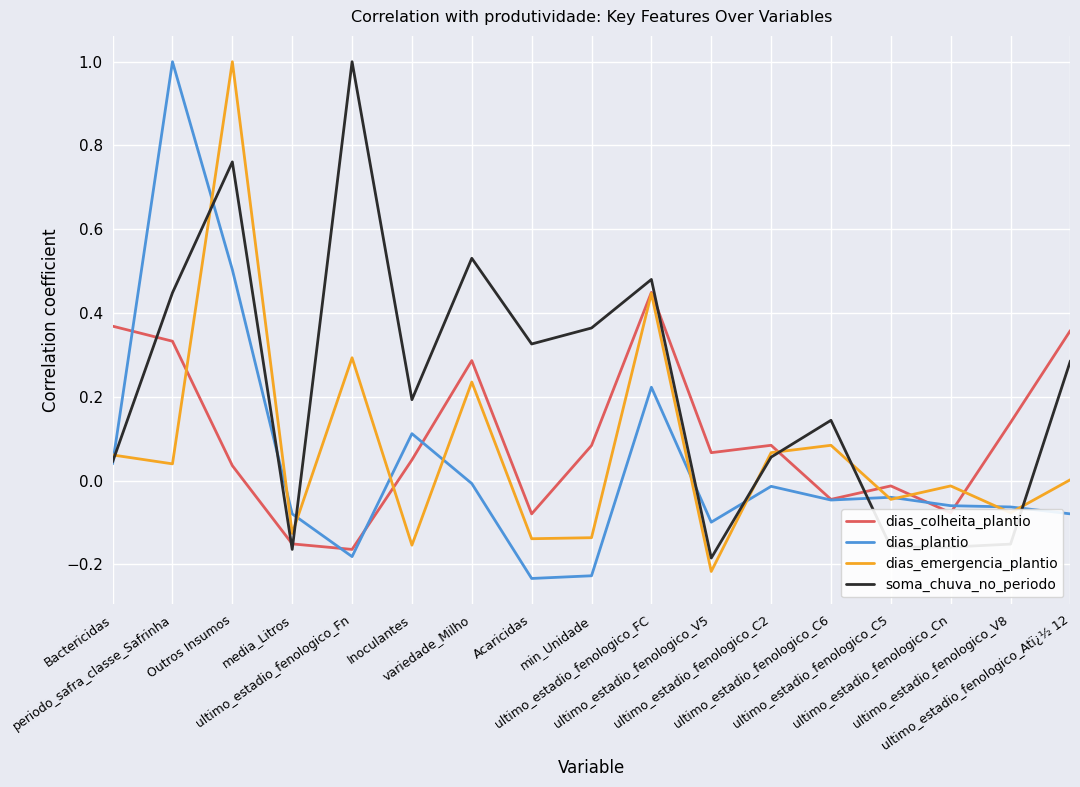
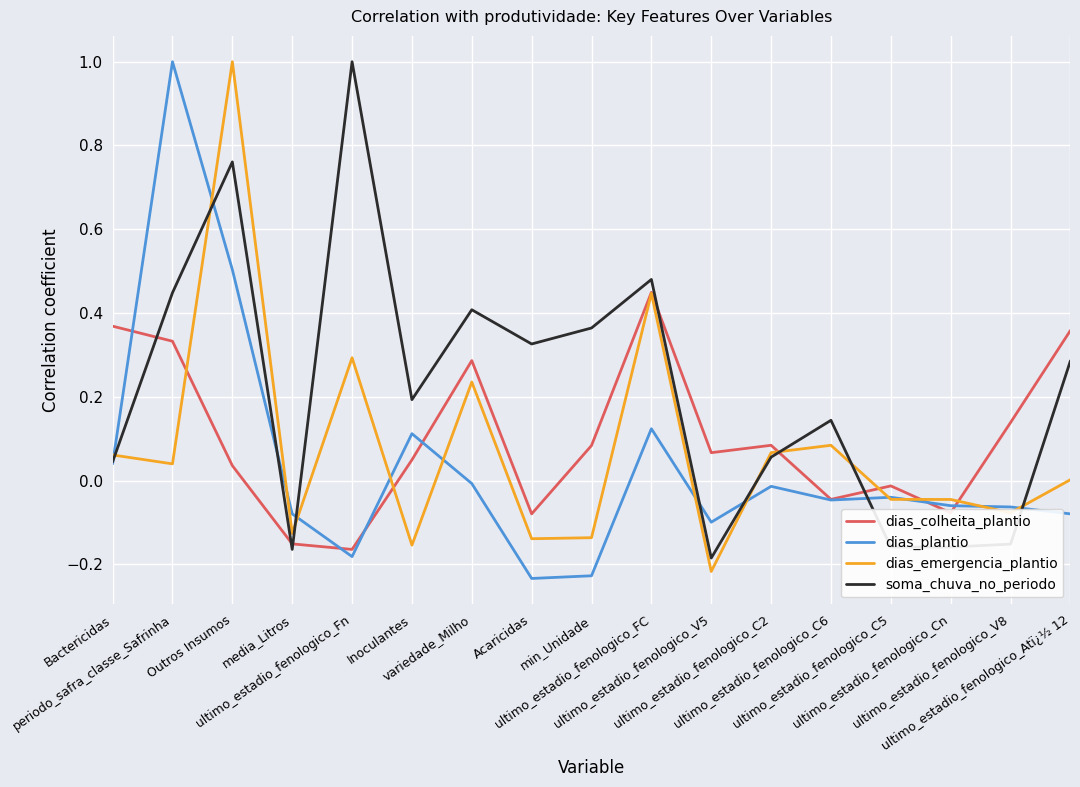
  {
    "dias_colheita_plantio": {
      "Bactericidas": 0.37,
      "periodo_safra_classe_Safrinha": 0.33,
      "Outros Insumos": 0.04,
      "media_Litros": -0.15,
      "ultimo_estadio_fenologico_Fn": -0.16,
      "Inoculantes": 0.05,
      "variedade_Milho": 0.29,
      "Acaricidas": -0.08,
      "min_Unidade": 0.08,
      "ultimo_estadio_fenologico_V5": 0.07,
      "ultimo_estadio_fenologico_C2": 0.08,
      "ultimo_estadio_fenologico_C5": -0.01,
      "ultimo_estadio_fenologico_V8": 0.14,
      "ultimo_estadio_fenologico_Atï¿½ 12": 0.36
    },
    "dias_plantio": {
      "periodo_safra_classe_Safrinha": 1.00,
      "Outros Insumos": 0.50,
      "media_Litros": -0.08,
      "ultimo_estadio_fenologico_Fn": -0.18,
      "Inoculantes": 0.11,
      "variedade_Milho": -0.01,
      "Acaricidas": -0.23,
      "min_Unidade": -0.23,
-     "ultimo_estadio_fenologico_FC": 0.22,
+     "ultimo_estadio_fenologico_FC": 0.12,
      "ultimo_estadio_fenologico_V5": -0.10,
      "ultimo_estadio_fenologico_C2": -0.01,
      "ultimo_estadio_fenologico_Cn": -0.06,
      "ultimo_estadio_fenologico_V8": -0.06,
      "ultimo_estadio_fenologico_Atï¿½ 12": -0.08
    },
    "dias_emergencia_plantio": {
      "Bactericidas": 0.06,
      "periodo_safra_classe_Safrinha": 0.04,
      "Outros Insumos": 1.00,
      "media_Litros": -0.13,
      "ultimo_estadio_fenologico_Fn": 0.29,
      "Inoculantes": -0.15,
      "variedade_Milho": 0.24,
      "Acaricidas": -0.14,
      "min_Unidade": -0.14,
      "ultimo_estadio_fenologico_V5": -0.22,
      "ultimo_estadio_fenologico_C2": 0.07,
      "ultimo_estadio_fenologico_C6": 0.08,
-     "ultimo_estadio_fenologico_Cn": -0.01,
+     "ultimo_estadio_fenologico_Cn": -0.05,
      "ultimo_estadio_fenologico_Atï¿½ 12": 0.00
    },
    "soma_chuva_no_periodo": {
      "periodo_safra_classe_Safrinha": 0.45,
      "Outros Insumos": 0.76,
      "media_Litros": -0.16,
      "ultimo_estadio_fenologico_Fn": 1.00,
      "Inoculantes": 0.19,
-     "variedade_Milho": 0.53,
+     "variedade_Milho": 0.41,
      "Acaricidas": 0.33,
      "min_Unidade": 0.36,
      "ultimo_estadio_fenologico_FC": 0.48,
      "ultimo_estadio_fenologico_V5": -0.19,
      "ultimo_estadio_fenologico_C2": 0.06,
      "ultimo_estadio_fenologico_C6": 0.14,
      "ultimo_estadio_fenologico_Atï¿½ 12": 0.29
    }
  }
